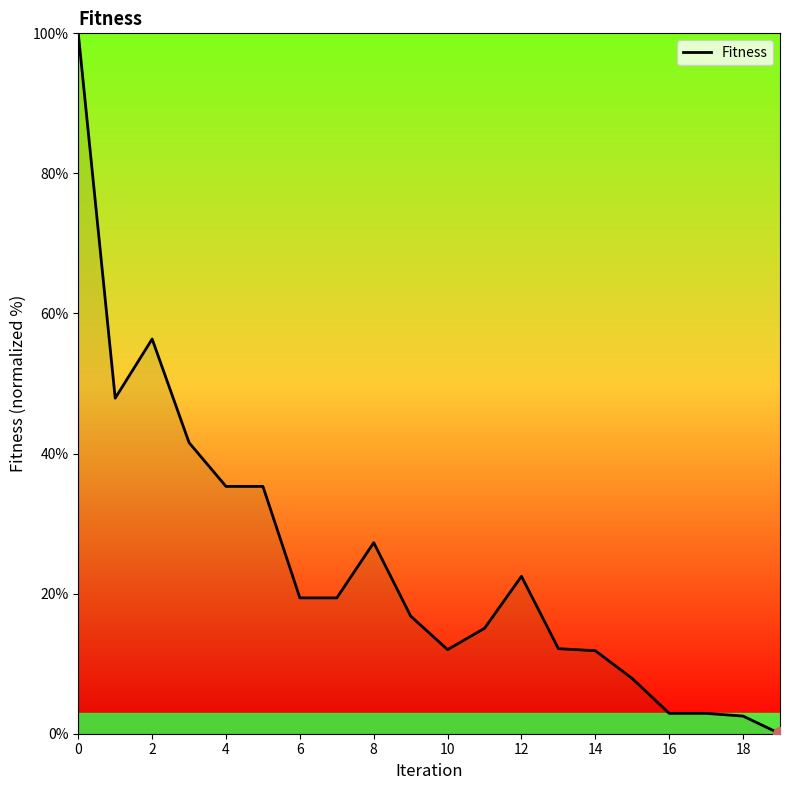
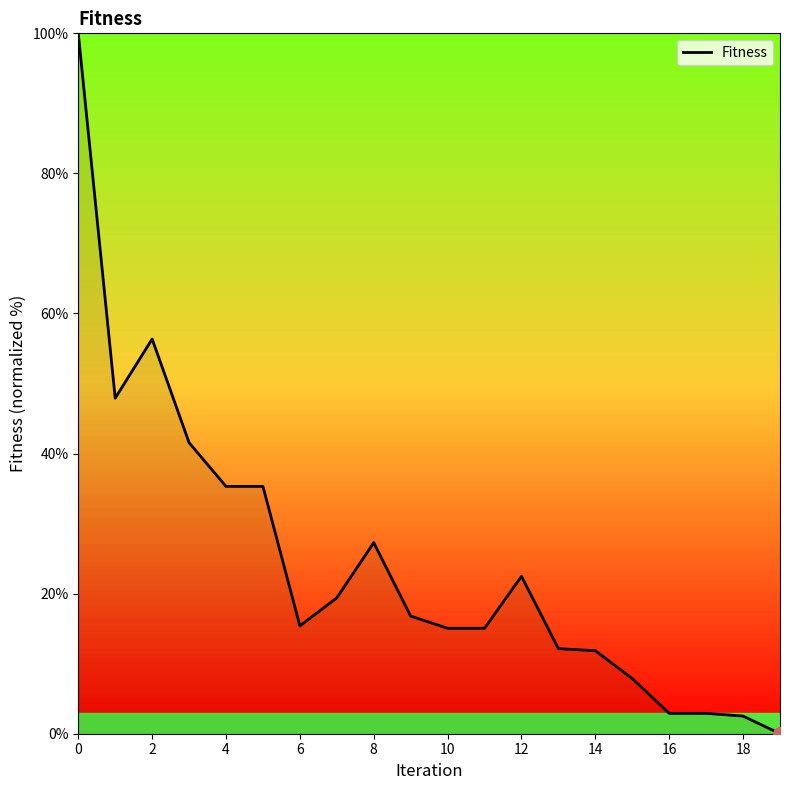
  {
    "Fitness": {
      "0": "100%",
      "2": "56%",
      "4": "35%",
-     "6": "19%",
+     "6": "15%",
      "8": "27%",
-     "10": "12%",
+     "10": "15%",
      "12": "22%",
      "14": "12%"
    }
  }
